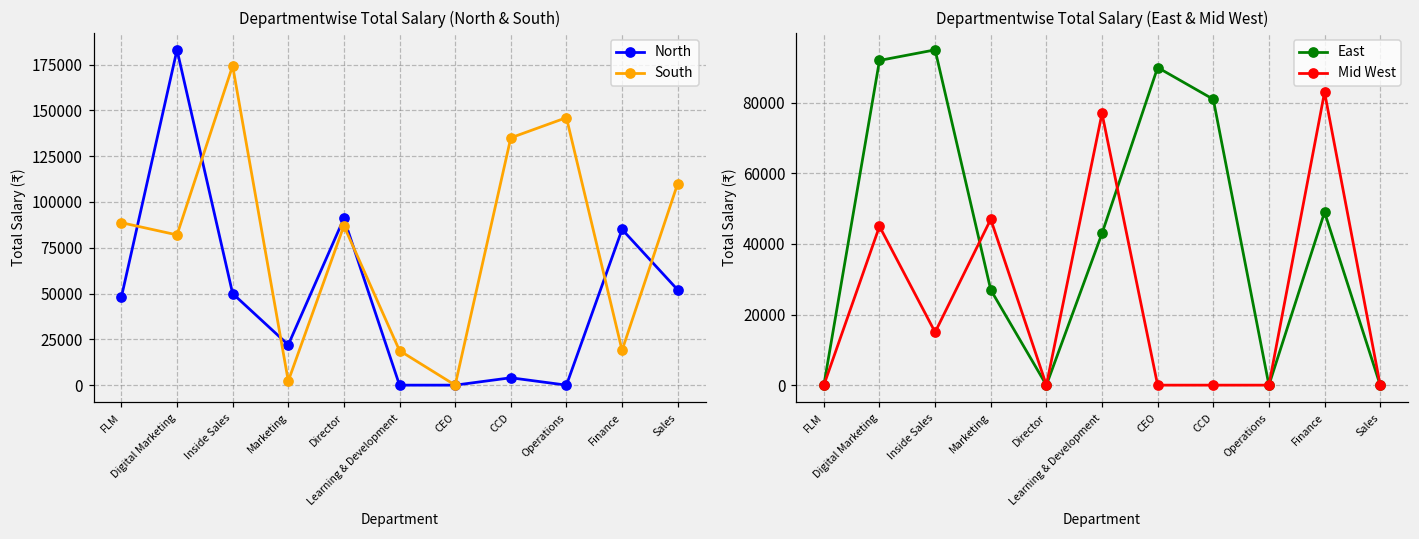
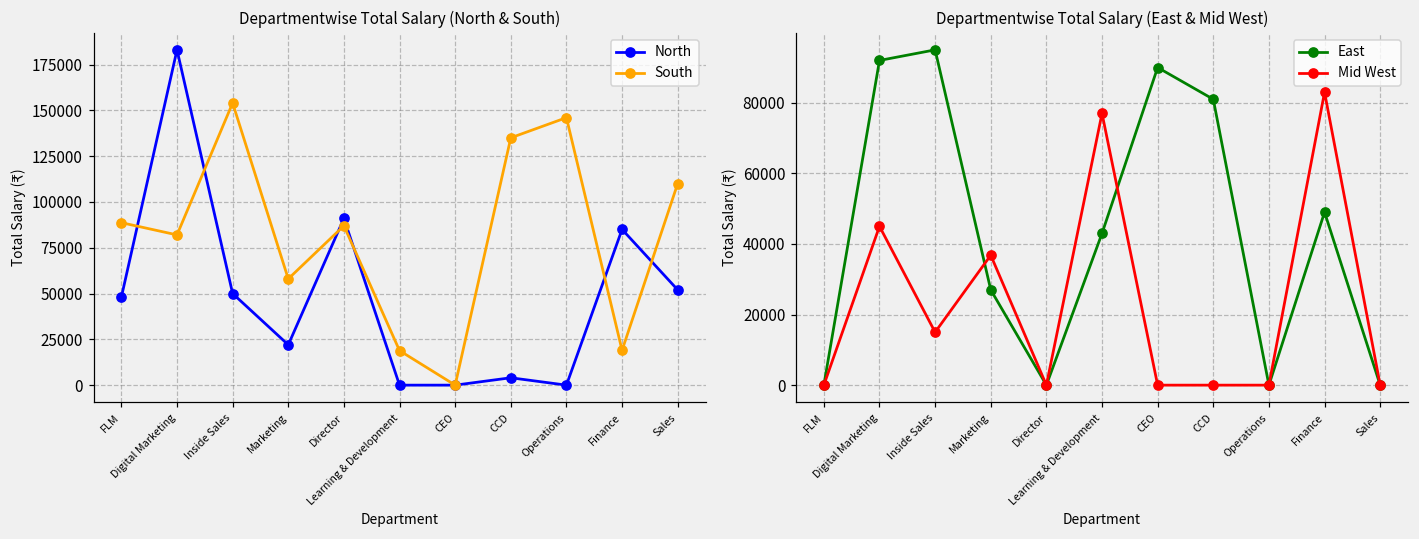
  {
    "Departmentwise Total Salary (North & South)": {
      "North": {
        "FLM": 48000,
        "Digital Marketing": 183000,
        "Inside Sales": 50000,
        "Marketing": 22000,
        "Director": 91000,
        "Learning & Development": 0,
        "CCD": 4000,
        "Operations": 0,
        "Finance": 85000,
        "Sales": 52000
      },
      "South": {
        "FLM": 89000,
        "Digital Marketing": 82000,
-       "Inside Sales": 174000,
-       "Marketing": 2000,
+       "Inside Sales": 154000,
+       "Marketing": 58000,
        "Director": 87000,
        "Learning & Development": 19000,
        "CCD": 135000,
        "Operations": 146000,
        "Finance": 19000,
        "Sales": 110000
      }
    },
    "Departmentwise Total Salary (East & Mid West)": {
      "East": {
        "Digital Marketing": 92000,
        "Inside Sales": 95000,
        "Marketing": 27000,
        "Learning & Development": 43000,
        "CEO": 90000,
        "CCD": 81000,
        "Finance": 49000
      },
      "Mid West": {
        "Digital Marketing": 45000,
        "Inside Sales": 15000,
-       "Marketing": 47000,
+       "Marketing": 37000,
        "Learning & Development": 77000,
        "CEO": 0,
        "CCD": 0,
        "Finance": 83000
      }
    }
  }
